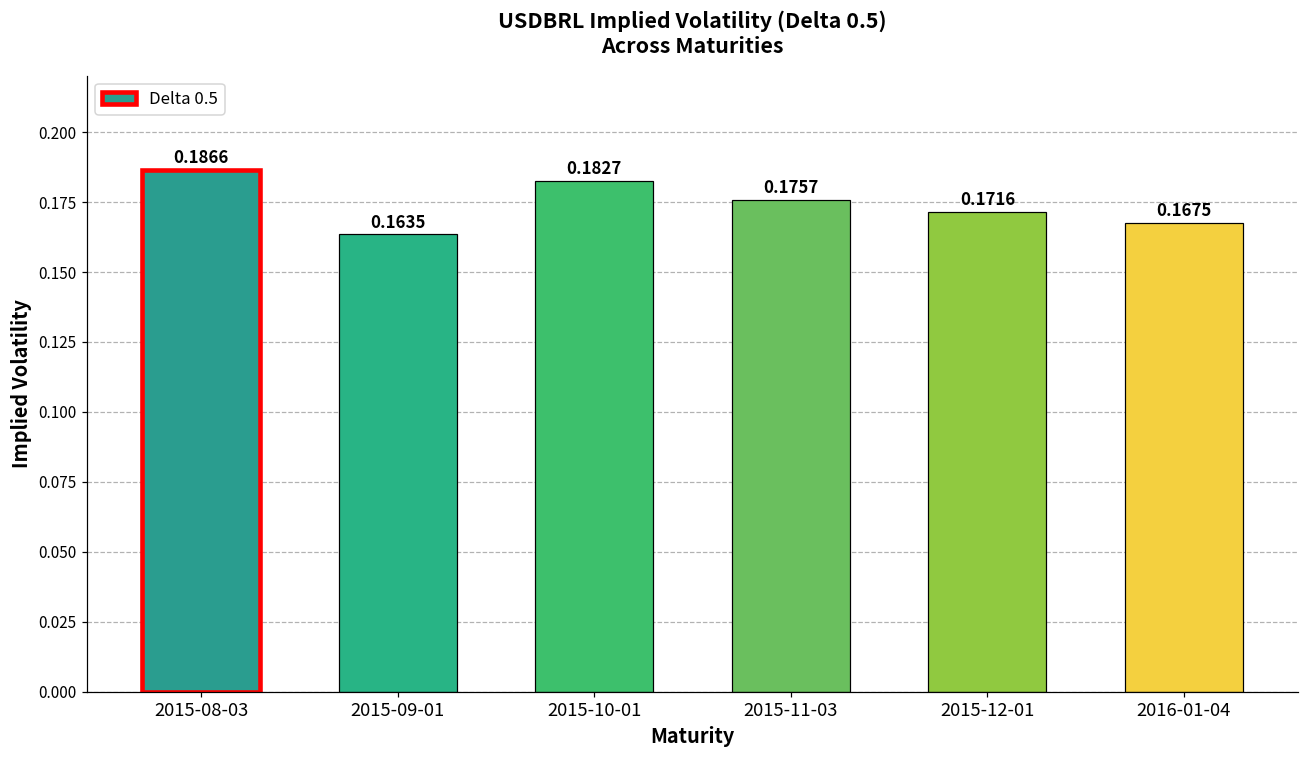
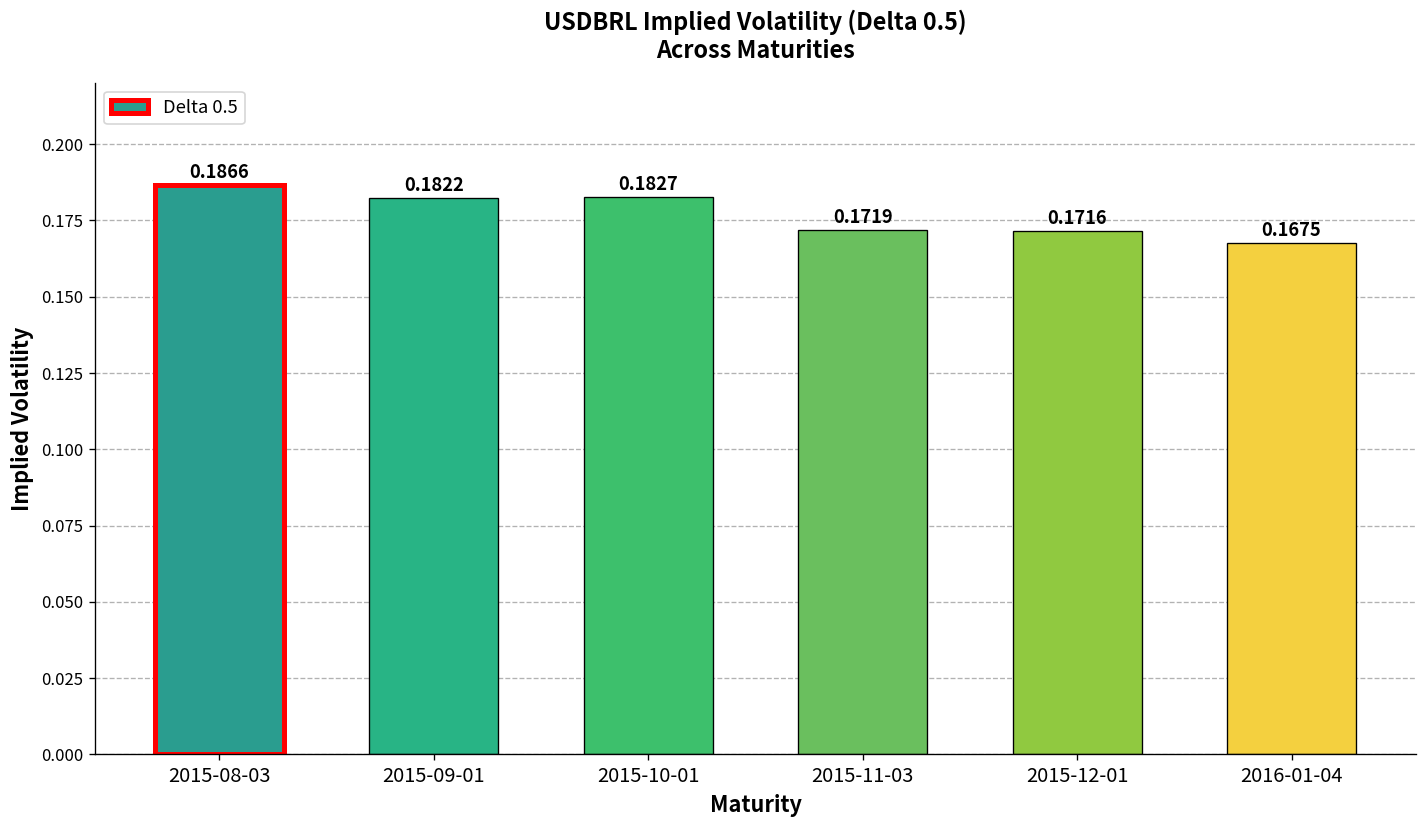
  {
    "2015-08-03": 0.1866,
-   "2015-09-01": 0.1635,
+   "2015-09-01": 0.1822,
    "2015-10-01": 0.1827,
-   "2015-11-03": 0.1757,
+   "2015-11-03": 0.1719,
    "2015-12-01": 0.1716,
    "2016-01-04": 0.1675
  }
